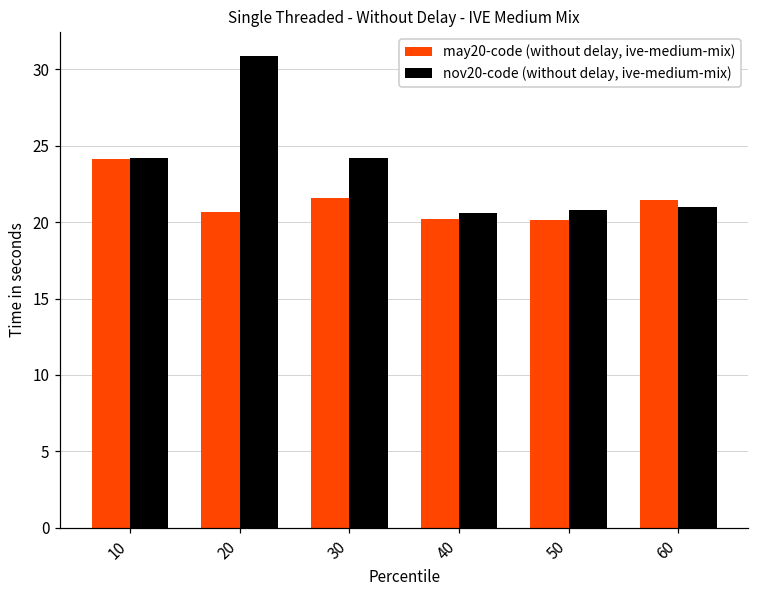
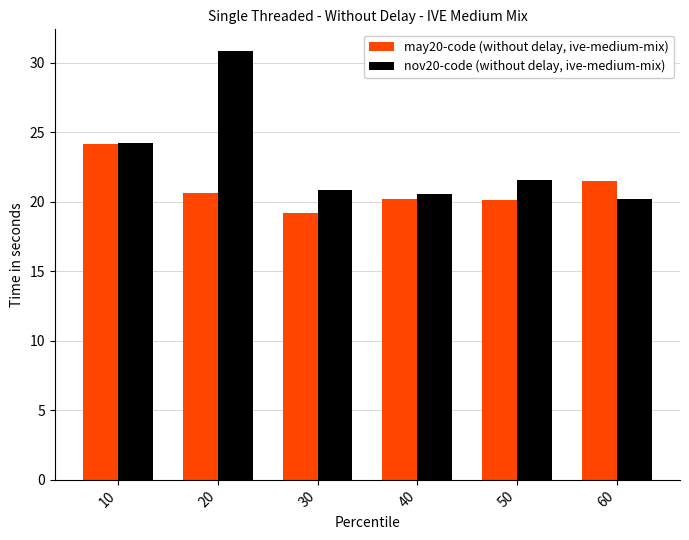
  {
    "may20-code (without delay, ive-medium-mix)": {
      "10": 24.1,
      "20": 20.7,
-     "30": 21.6,
+     "30": 19.2,
      "40": 20.2,
      "50": 20.1,
      "60": 21.5
    },
    "nov20-code (without delay, ive-medium-mix)": {
      "10": 24.2,
      "20": 30.9,
-     "30": 24.2,
+     "30": 20.9,
      "40": 20.6,
-     "50": 20.8,
-     "60": 21.0
+     "50": 21.6,
+     "60": 20.2
    }
  }
